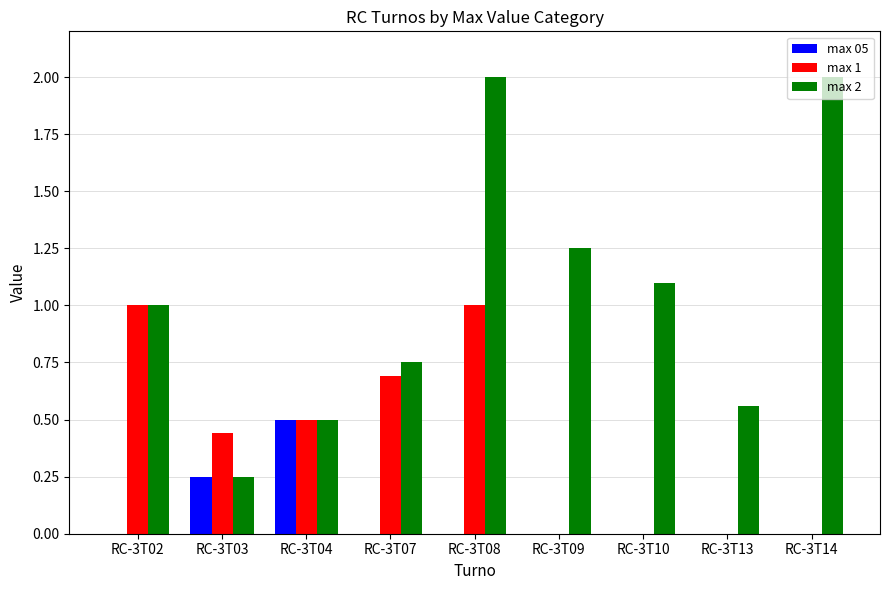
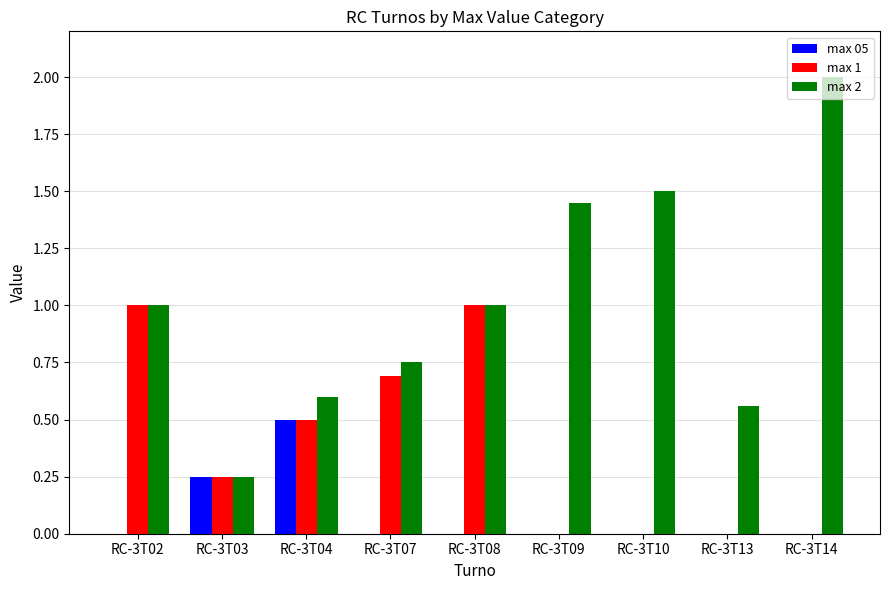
  {
    "max 1": {
      "RC-3T02": 1.00,
-     "RC-3T03": 0.44,
+     "RC-3T03": 0.25,
      "RC-3T04": 0.50,
      "RC-3T07": 0.69,
      "RC-3T08": 1.00
    },
    "max 2": {
      "RC-3T02": 1.00,
      "RC-3T03": 0.25,
-     "RC-3T04": 0.5,
+     "RC-3T04": 0.6,
      "RC-3T07": 0.75,
-     "RC-3T08": 2,
-     "RC-3T09": 1.25,
-     "RC-3T10": 1.1,
+     "RC-3T08": 1,
+     "RC-3T09": 1.45,
+     "RC-3T10": 1.5,
      "RC-3T13": 0.56
    }
  }
